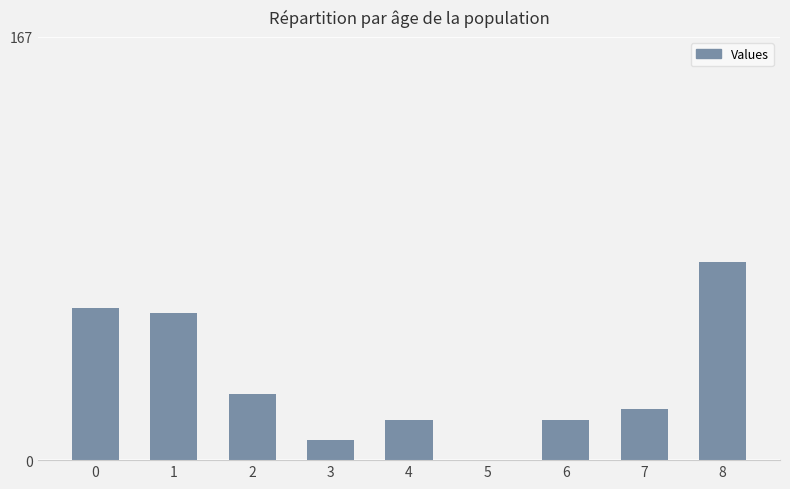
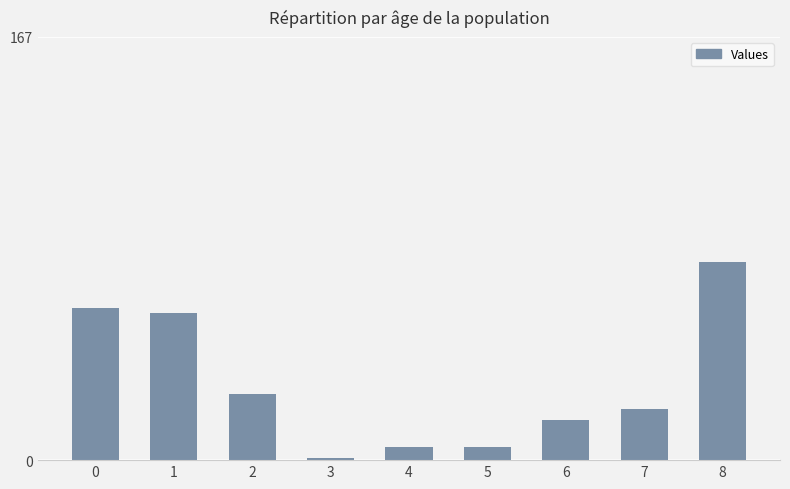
  {
    "0": 60,
    "1": 58,
    "2": 26,
-   "3": 8,
-   "4": 16,
-   "5": 0,
+   "3": 1,
+   "4": 5,
+   "5": 5,
    "6": 16,
    "7": 20,
    "8": 78
  }
